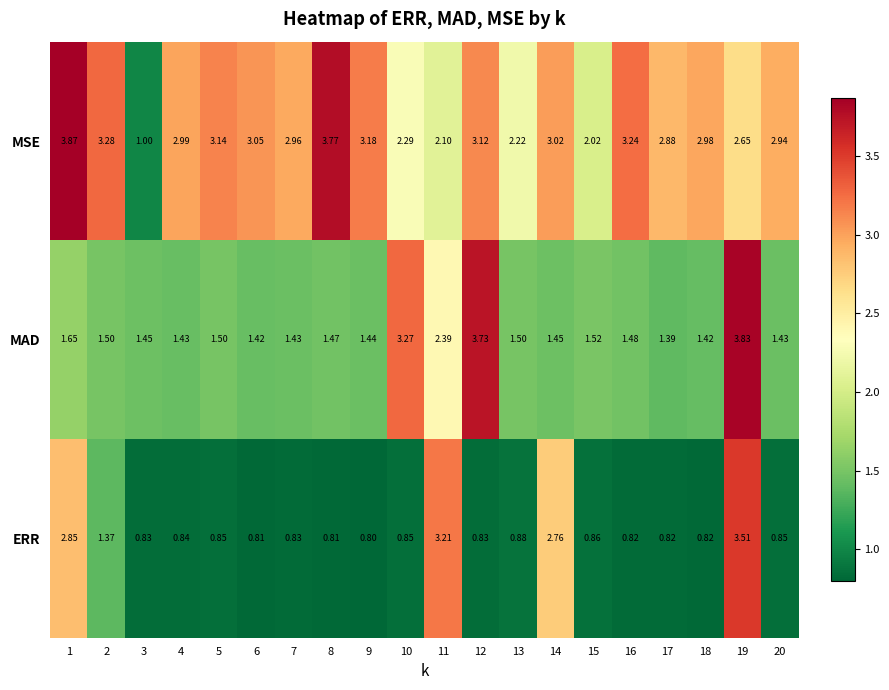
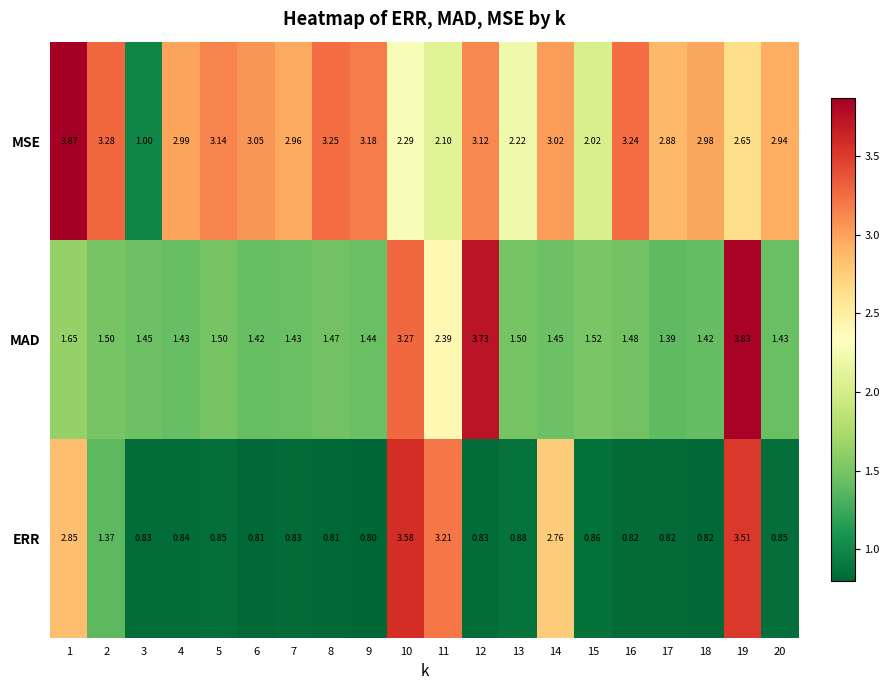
  {
    "MSE": {
      "1": 3.87,
      "2": 3.28,
      "3": 1.00,
      "4": 2.99,
      "5": 3.14,
      "6": 3.05,
      "7": 2.96,
-     "8": 3.77,
+     "8": 3.25,
      "9": 3.18,
      "10": 2.29,
      "11": 2.10,
      "12": 3.12,
      "13": 2.22,
      "14": 3.02,
      "15": 2.02,
      "16": 3.24,
      "17": 2.88,
      "18": 2.98,
      "19": 2.65,
      "20": 2.94
    },
    "MAD": {
      "1": 1.65,
      "2": 1.50,
      "3": 1.45,
      "4": 1.43,
      "5": 1.50,
      "6": 1.42,
      "7": 1.43,
      "8": 1.47,
      "9": 1.44,
      "10": 3.27,
      "11": 2.39,
      "12": 3.73,
      "13": 1.50,
      "14": 1.45,
      "15": 1.52,
      "16": 1.48,
      "17": 1.39,
      "18": 1.42,
      "19": 3.83,
      "20": 1.43
    },
    "ERR": {
      "1": 2.85,
      "2": 1.37,
      "3": 0.83,
      "4": 0.84,
      "5": 0.85,
      "6": 0.81,
      "7": 0.83,
      "8": 0.81,
      "9": 0.80,
-     "10": 0.85,
+     "10": 3.58,
      "11": 3.21,
      "12": 0.83,
      "13": 0.88,
      "14": 2.76,
      "15": 0.86,
      "16": 0.82,
      "17": 0.82,
      "18": 0.82,
      "19": 3.51,
      "20": 0.85
    }
  }
